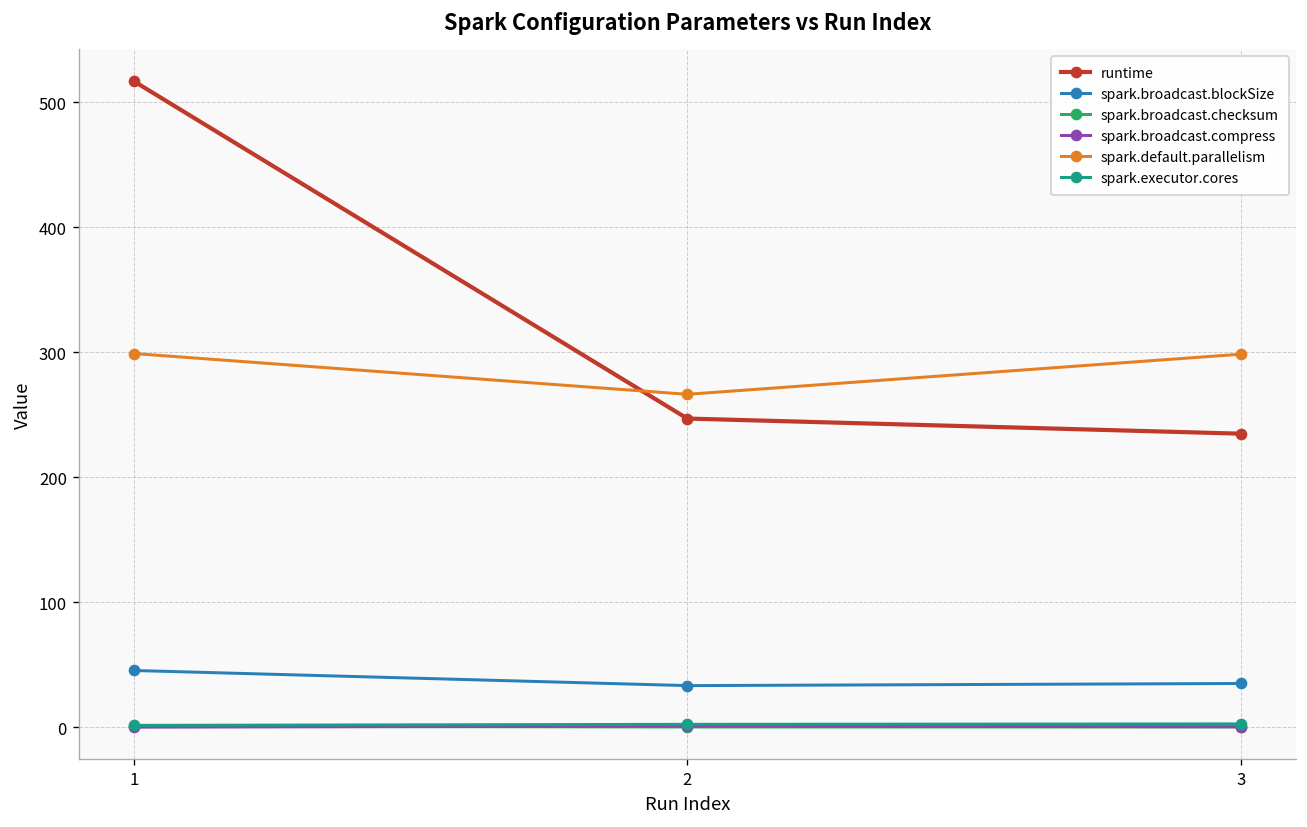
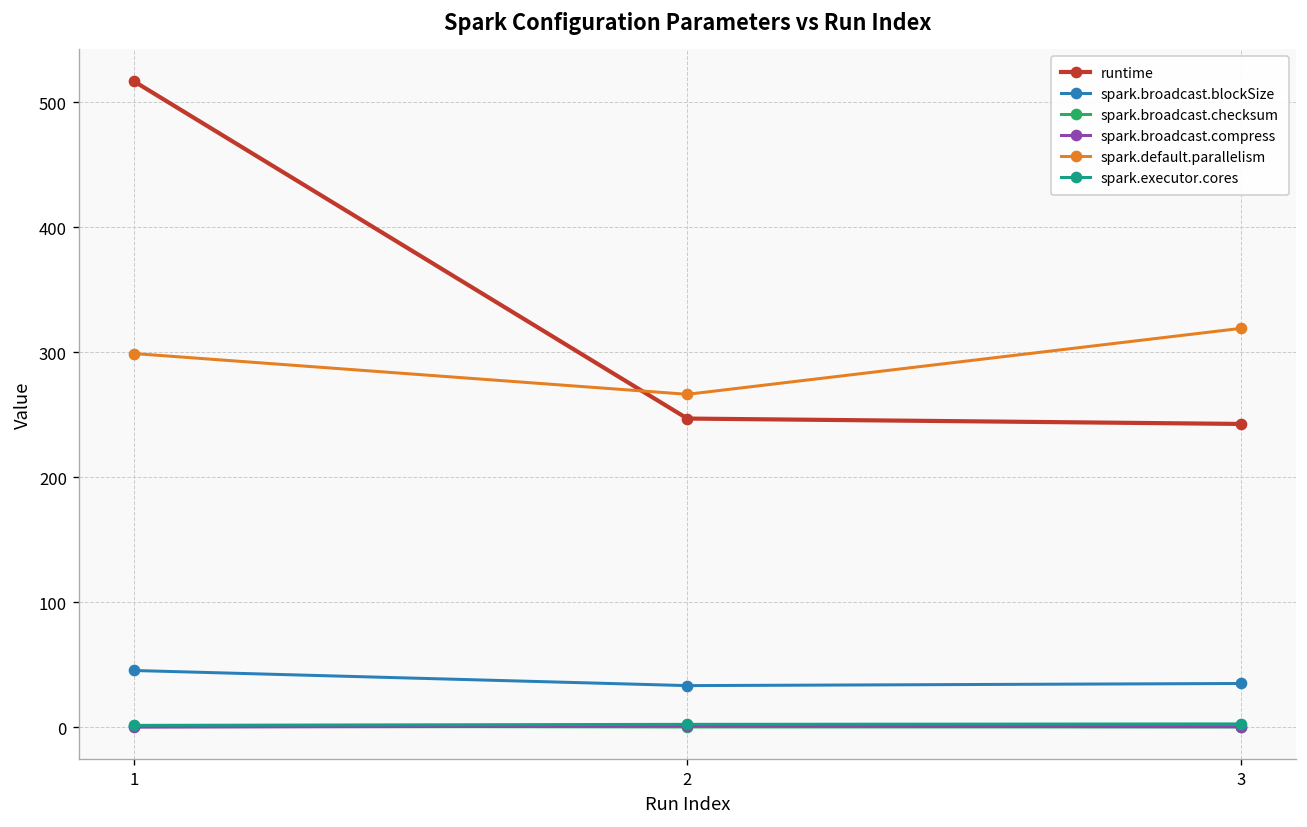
  {
    "runtime": {
      "1": 517,
      "2": 247,
-     "3": 235
+     "3": 243
    },
    "spark.broadcast.blockSize": {
      "1": 45,
      "2": 33,
      "3": 35
    },
    "spark.default.parallelism": {
      "1": 299,
      "2": 266,
-     "3": 298
+     "3": 319
    }
  }
